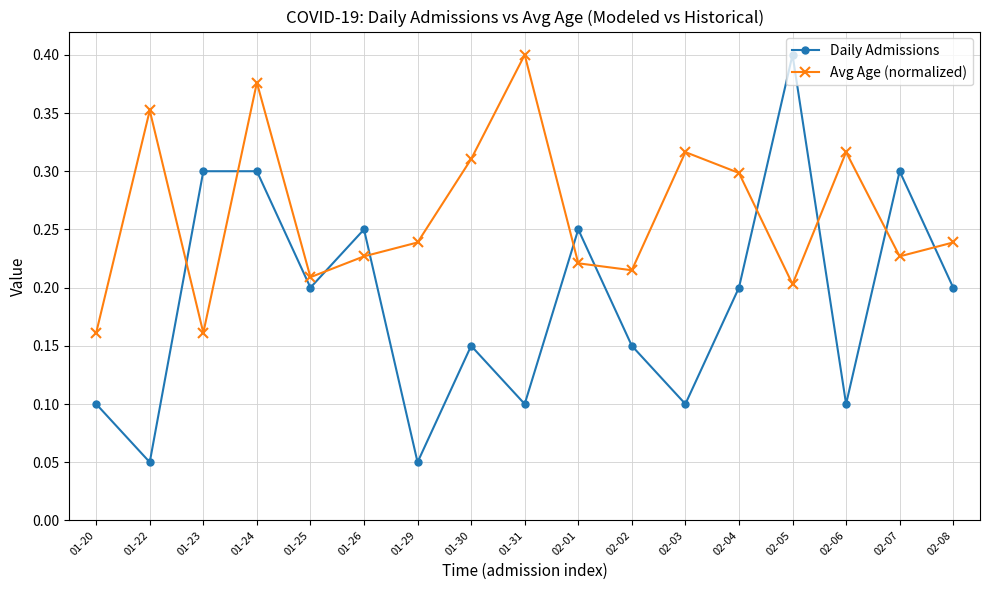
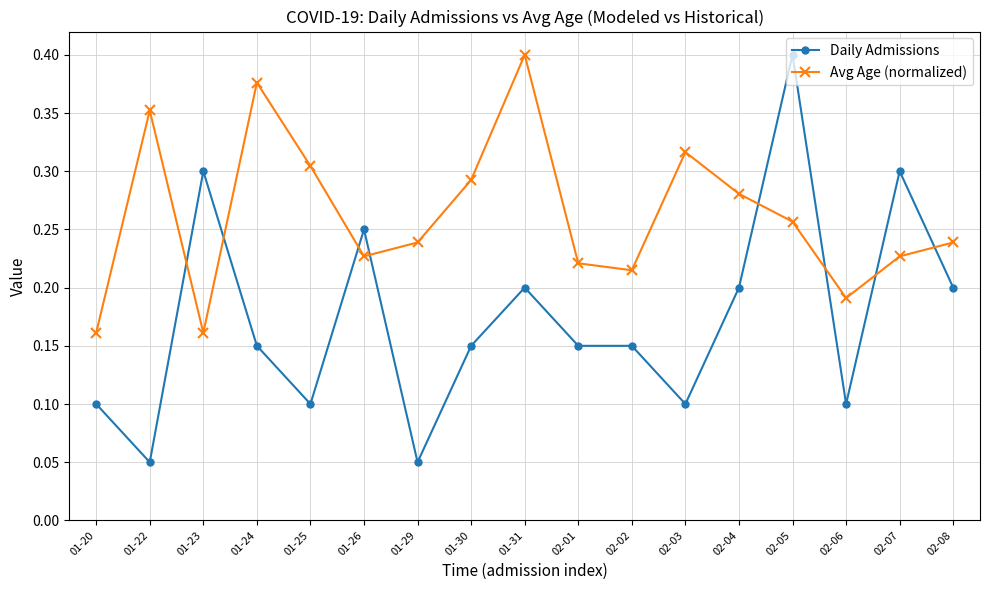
  {
    "Daily Admissions": {
      "01-20": 0.100,
      "01-22": 0.050,
      "01-23": 0.300,
-     "01-24": 0.300,
-     "01-25": 0.200,
+     "01-24": 0.150,
+     "01-25": 0.100,
      "01-26": 0.250,
      "01-29": 0.050,
      "01-30": 0.150,
-     "01-31": 0.100,
-     "02-01": 0.250,
+     "01-31": 0.200,
+     "02-01": 0.150,
      "02-02": 0.150,
      "02-03": 0.100,
      "02-04": 0.200,
      "02-06": 0.100,
      "02-07": 0.300,
      "02-08": 0.200
    },
    "Avg Age (normalized)": {
      "01-20": 0.161,
      "01-22": 0.352,
      "01-23": 0.161,
      "01-24": 0.376,
-     "01-25": 0.209,
+     "01-25": 0.304,
      "01-26": 0.227,
      "01-29": 0.239,
-     "01-30": 0.310,
+     "01-30": 0.293,
      "01-31": 0.400,
      "02-01": 0.221,
      "02-02": 0.215,
      "02-03": 0.316,
-     "02-04": 0.299,
-     "02-05": 0.203,
-     "02-06": 0.316,
+     "02-04": 0.281,
+     "02-05": 0.257,
+     "02-06": 0.191,
      "02-07": 0.227,
      "02-08": 0.239
    }
  }
